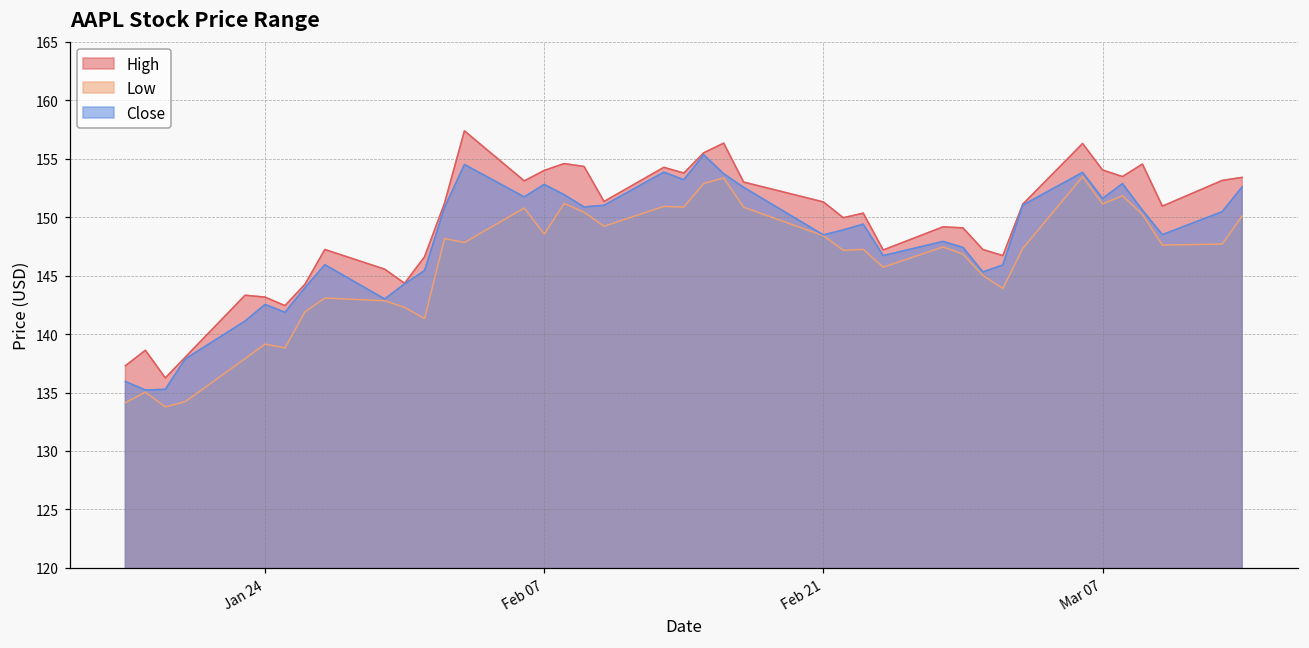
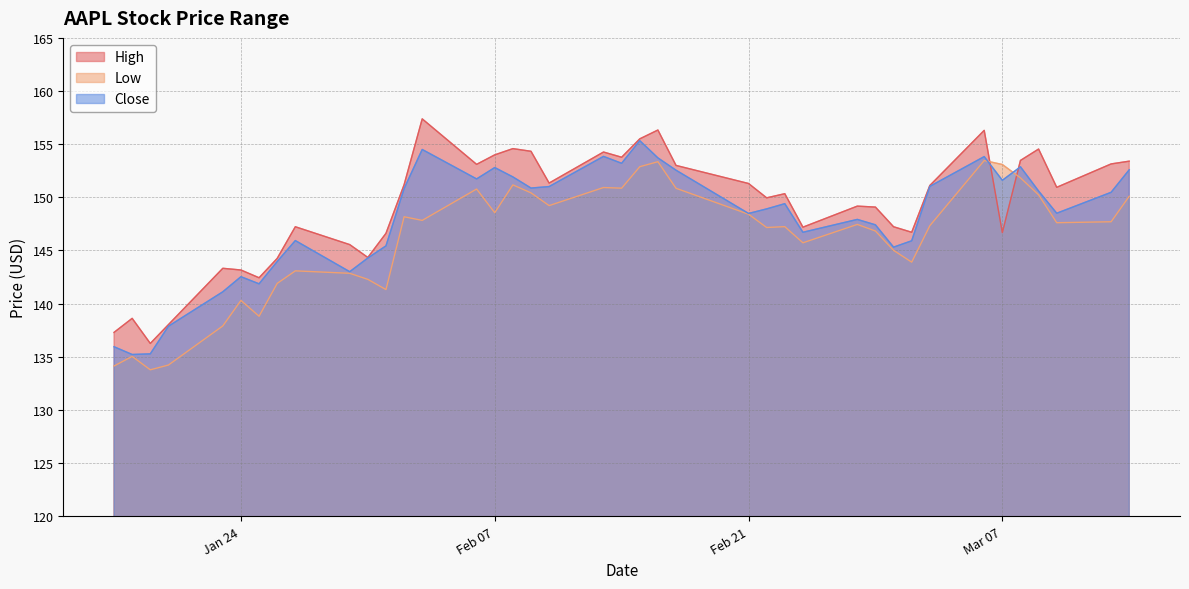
  {
    "High": {
      "Jan 24": 143.2,
      "Feb 07": 154.0,
      "Feb 21": 151.3,
-     "Mar 07": 154.0
+     "Mar 07": 146.7
    },
    "Low": {
-     "Jan 24": 139.1,
+     "Jan 24": 140.3,
      "Feb 07": 148.6,
-     "Mar 07": 151.1
+     "Mar 07": 153.1
    },
    "Close": {
      "Jan 24": 142.5,
      "Feb 07": 152.8,
      "Mar 07": 151.6
    }
  }
